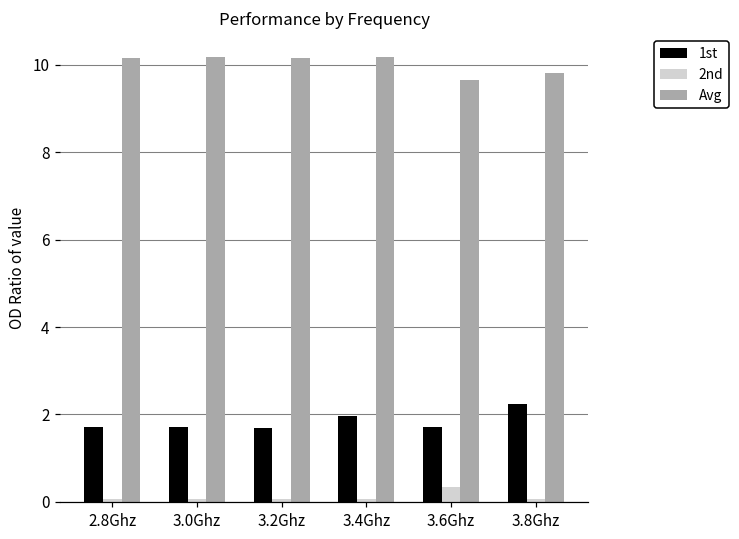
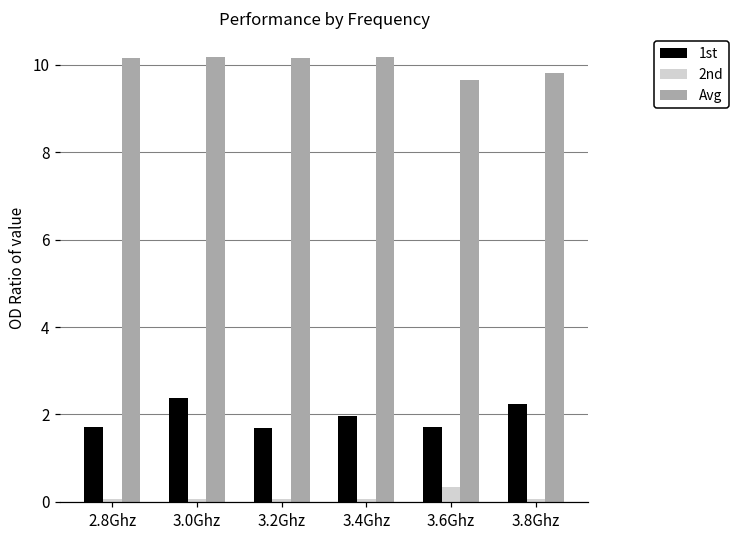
  {
    "1st": {
      "2.8Ghz": 1.7,
-     "3.0Ghz": 1.7,
+     "3.0Ghz": 2.4,
      "3.2Ghz": 1.7,
      "3.4Ghz": 2.0,
      "3.6Ghz": 1.7,
      "3.8Ghz": 2.2
    },
    "2nd": {
      "2.8Ghz": 0.1,
      "3.0Ghz": 0.1,
      "3.2Ghz": 0.1,
      "3.4Ghz": 0.1,
      "3.6Ghz": 0.3,
      "3.8Ghz": 0.1
    },
    "Avg": {
      "2.8Ghz": 10.2,
      "3.0Ghz": 10.2,
      "3.2Ghz": 10.2,
      "3.4Ghz": 10.2,
      "3.6Ghz": 9.7,
      "3.8Ghz": 9.8
    }
  }
